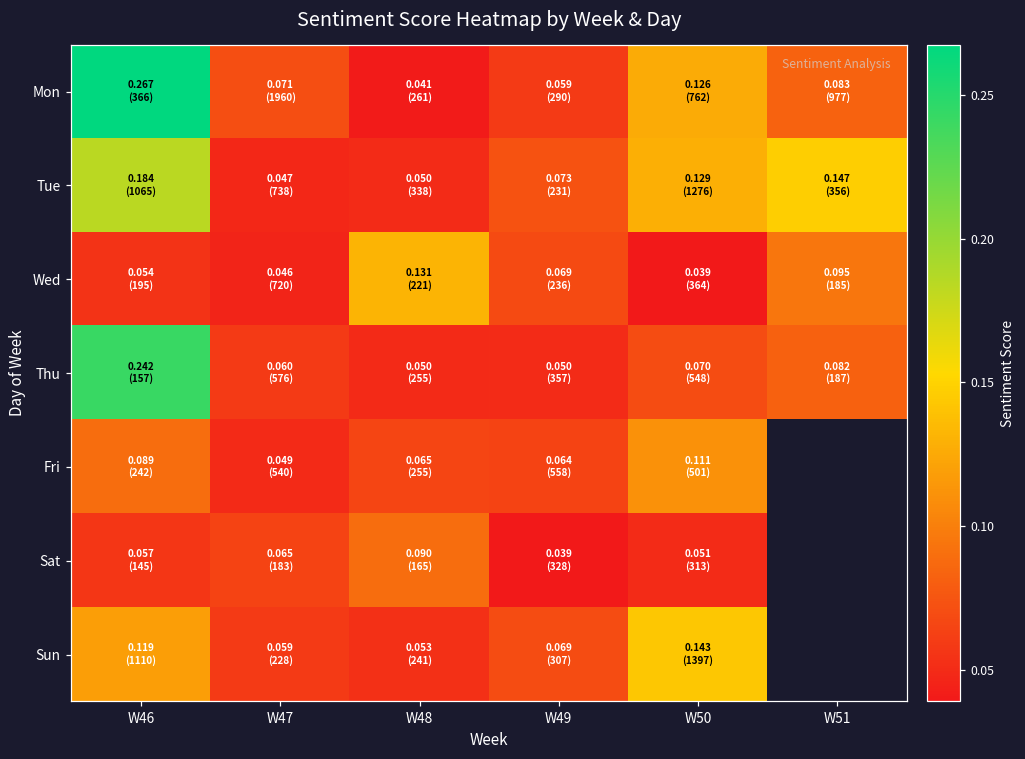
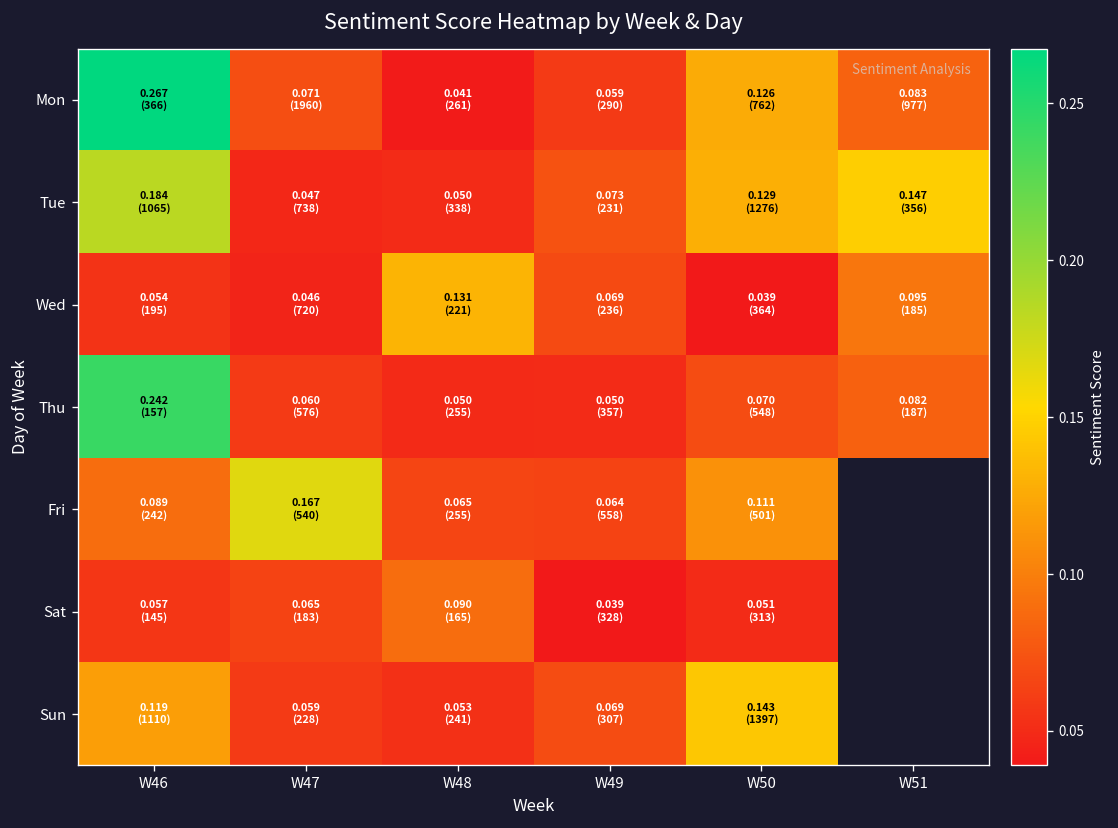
  {
    "Fri": {
-     "W47": 0.049
+     "W47": 0.167
    }
  }
